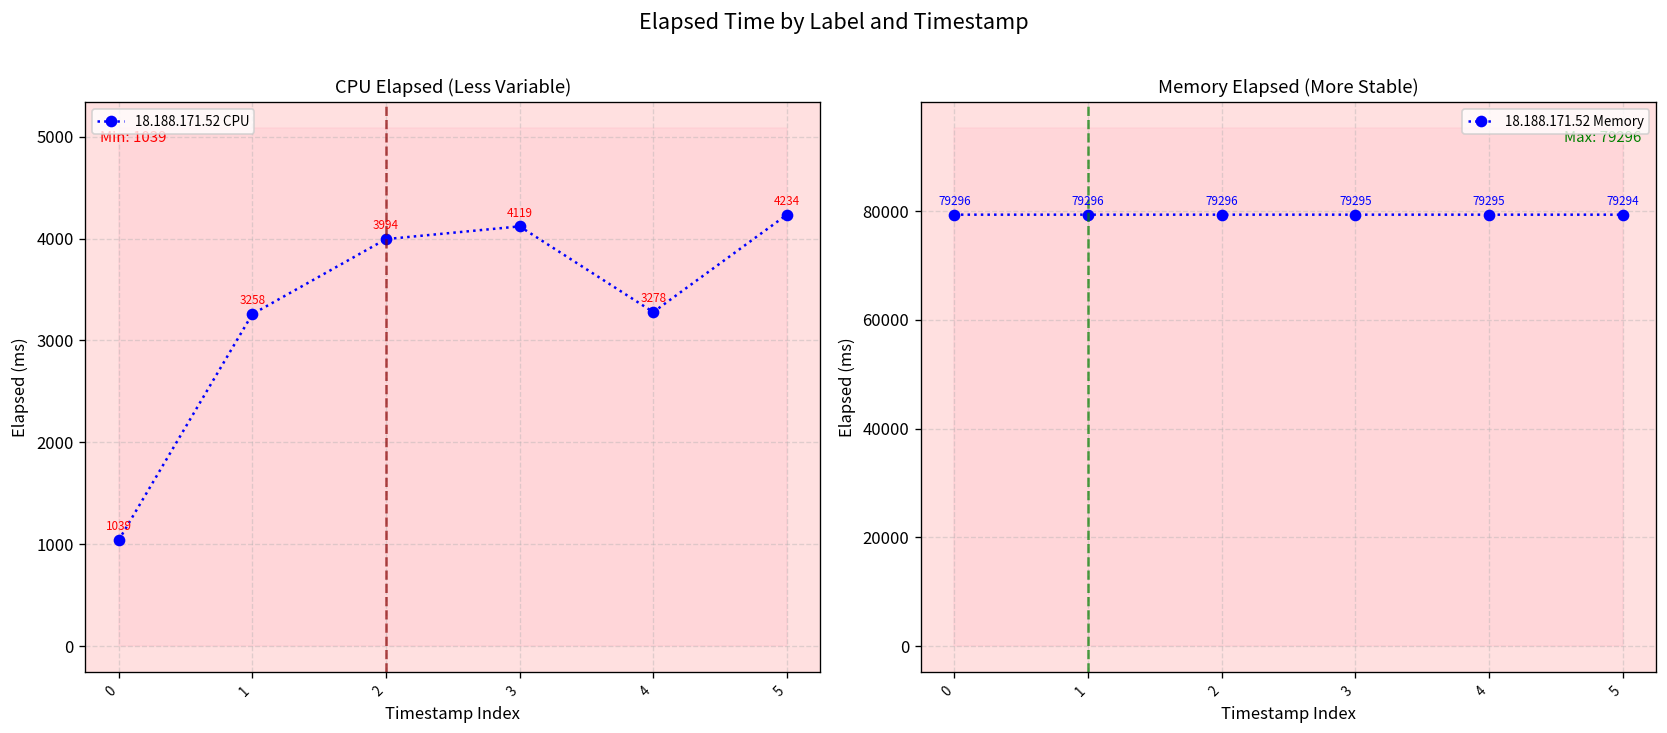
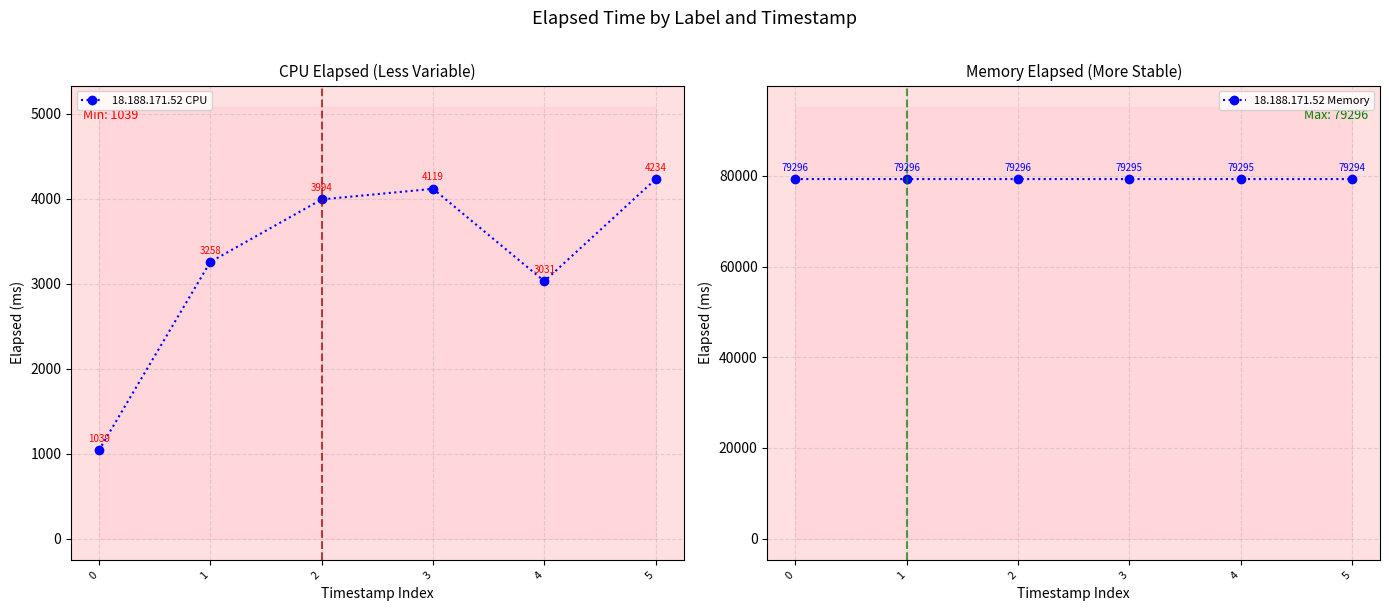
  {
    "CPU Elapsed (Less Variable)": {
      "18.188.171.52 CPU": {
        "0": 1039,
        "1": 3258,
        "2": 3994,
        "3": 4119,
-       "4": 3278,
+       "4": 3031,
        "5": 4234
      }
    },
    "Memory Elapsed (More Stable)": {
      "18.188.171.52 Memory": {
        "0": 79296,
        "1": 79296,
        "2": 79296,
        "3": 79295,
        "4": 79295,
        "5": 79294
      }
    }
  }
